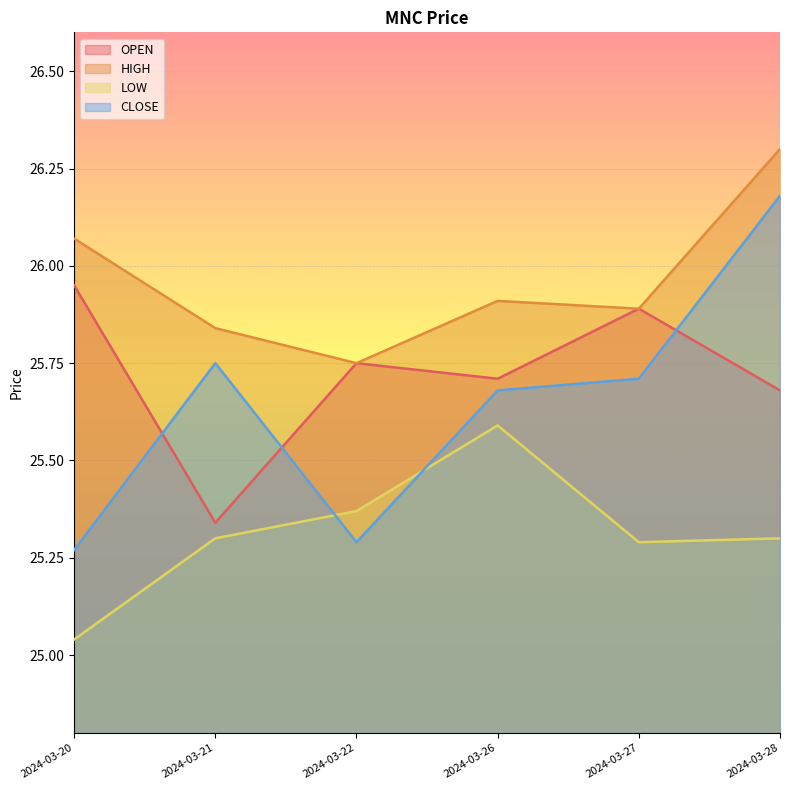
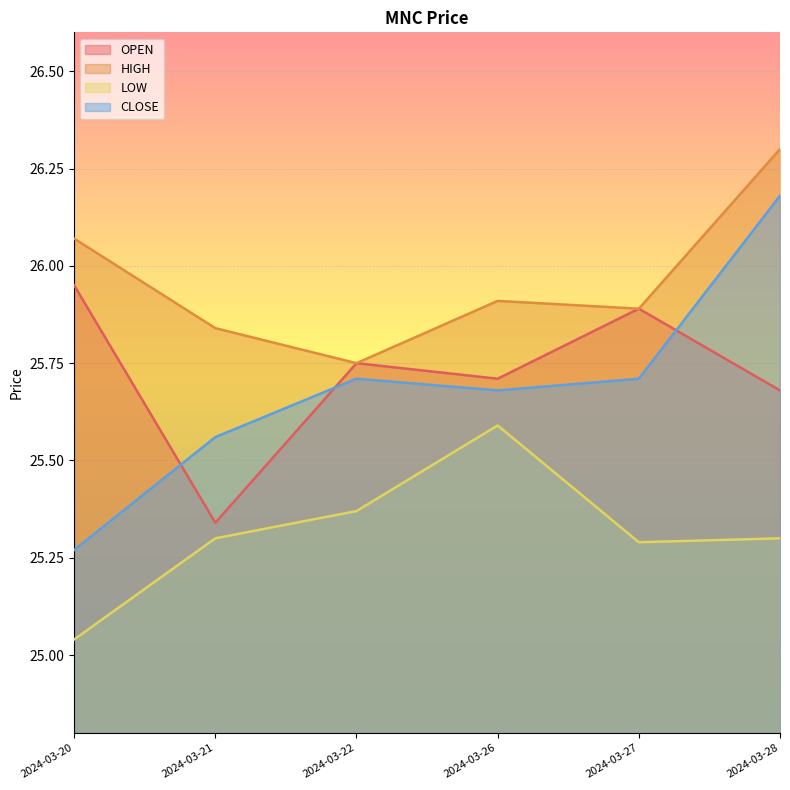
  {
    "CLOSE": {
      "2024-03-20": 25.27,
-     "2024-03-21": 25.75,
-     "2024-03-22": 25.29,
+     "2024-03-21": 25.56,
+     "2024-03-22": 25.71,
      "2024-03-26": 25.68,
      "2024-03-27": 25.71,
      "2024-03-28": 26.18
    }
  }
